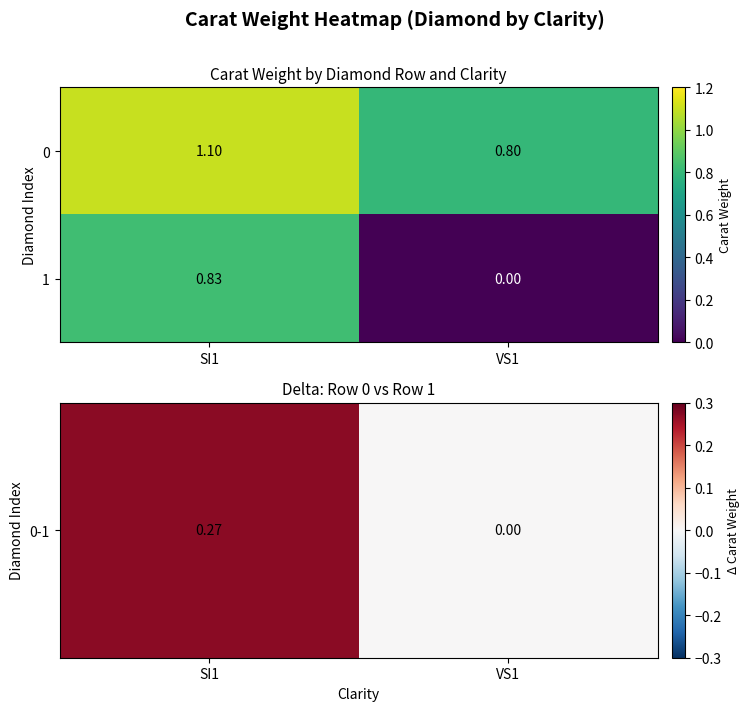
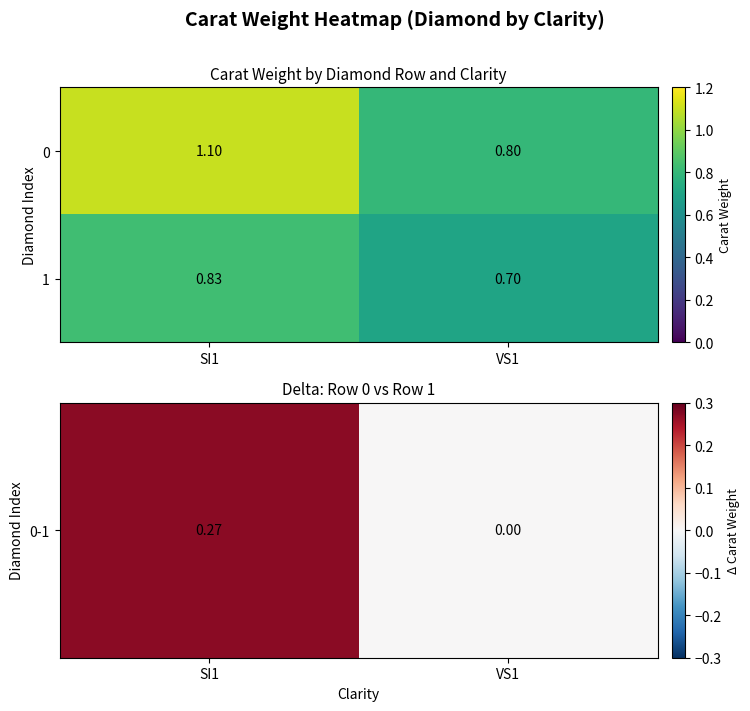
  {
    "Carat Weight by Diamond Row and Clarity": {
      "0": {
        "SI1": 1.10,
        "VS1": 0.80
      },
      "1": {
        "SI1": 0.83,
-       "VS1": 0.00
+       "VS1": 0.70
      }
    },
    "Delta: Row 0 vs Row 1": {
      "0-1": {
        "SI1": 0.27,
        "VS1": 0.00
      }
    }
  }
